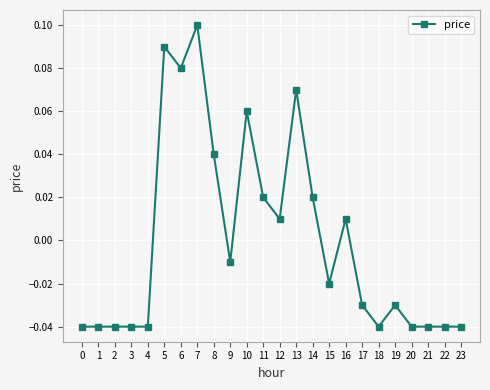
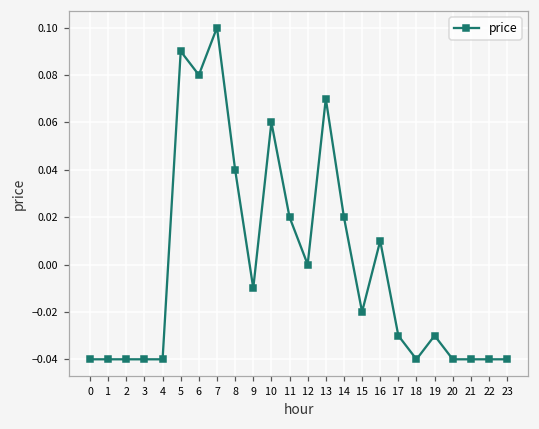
  {
    "0": -0.04,
    "1": -0.04,
    "2": -0.04,
    "3": -0.04,
    "4": -0.04,
    "5": 0.09,
    "6": 0.08,
    "7": 0.10,
    "8": 0.04,
    "9": -0.01,
    "10": 0.06,
    "11": 0.02,
-   "12": 0.01,
+   "12": 0.00,
    "13": 0.07,
    "14": 0.02,
    "15": -0.02,
    "16": 0.01,
    "17": -0.03,
    "18": -0.04,
    "19": -0.03,
    "20": -0.04,
    "21": -0.04,
    "22": -0.04,
    "23": -0.04
  }
